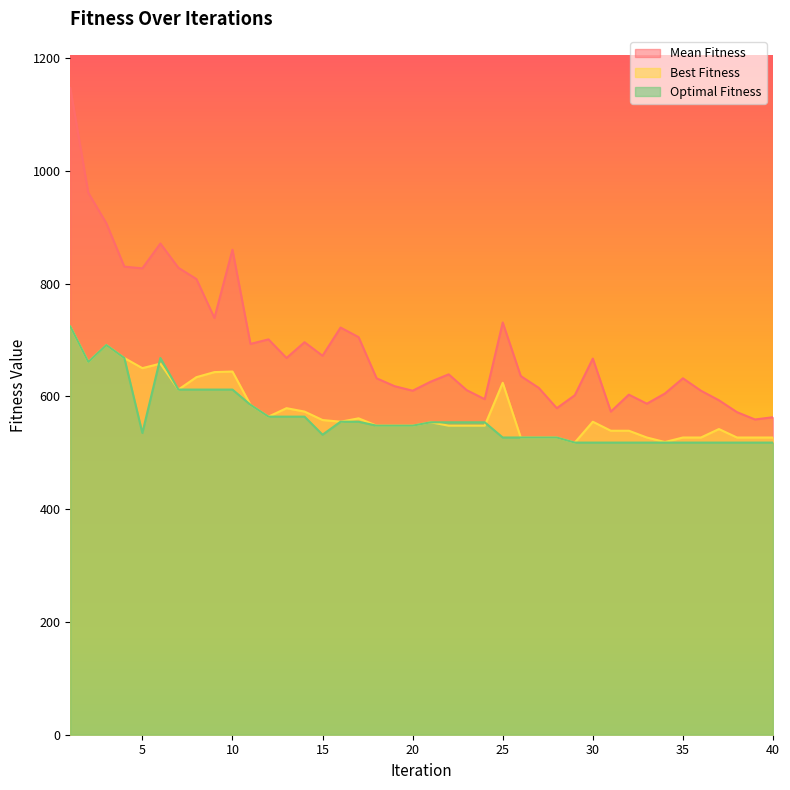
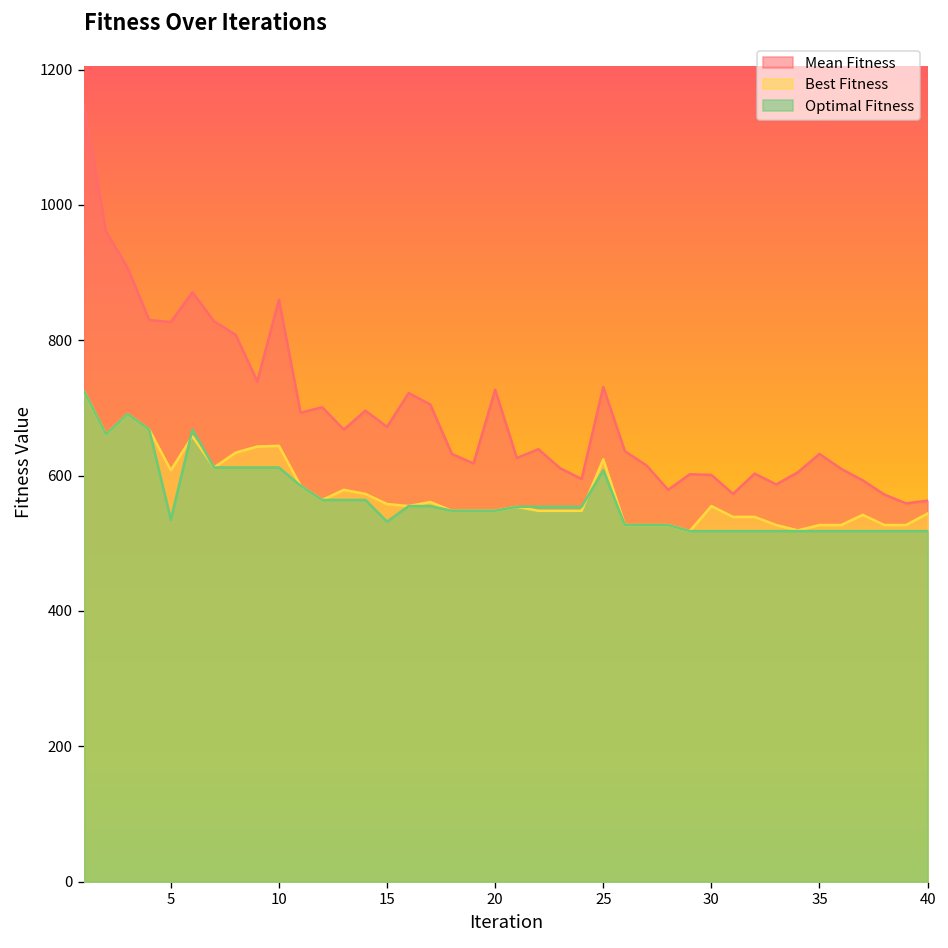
  {
    "Mean Fitness": {
      "5": 830,
      "10": 860,
      "15": 670,
-     "20": 610,
+     "20": 730,
      "25": 730,
-     "30": 670,
+     "30": 600,
      "35": 630,
      "40": 560
    },
    "Best Fitness": {
-     "5": 650,
+     "5": 610,
      "10": 640,
      "15": 560,
      "25": 620,
      "30": 560,
      "35": 530,
-     "40": 530
+     "40": 540
    },
    "Optimal Fitness": {
      "5": 540,
      "10": 610,
      "15": 530,
-     "25": 530,
+     "25": 610,
      "30": 520,
      "35": 520,
      "40": 520
    }
  }
